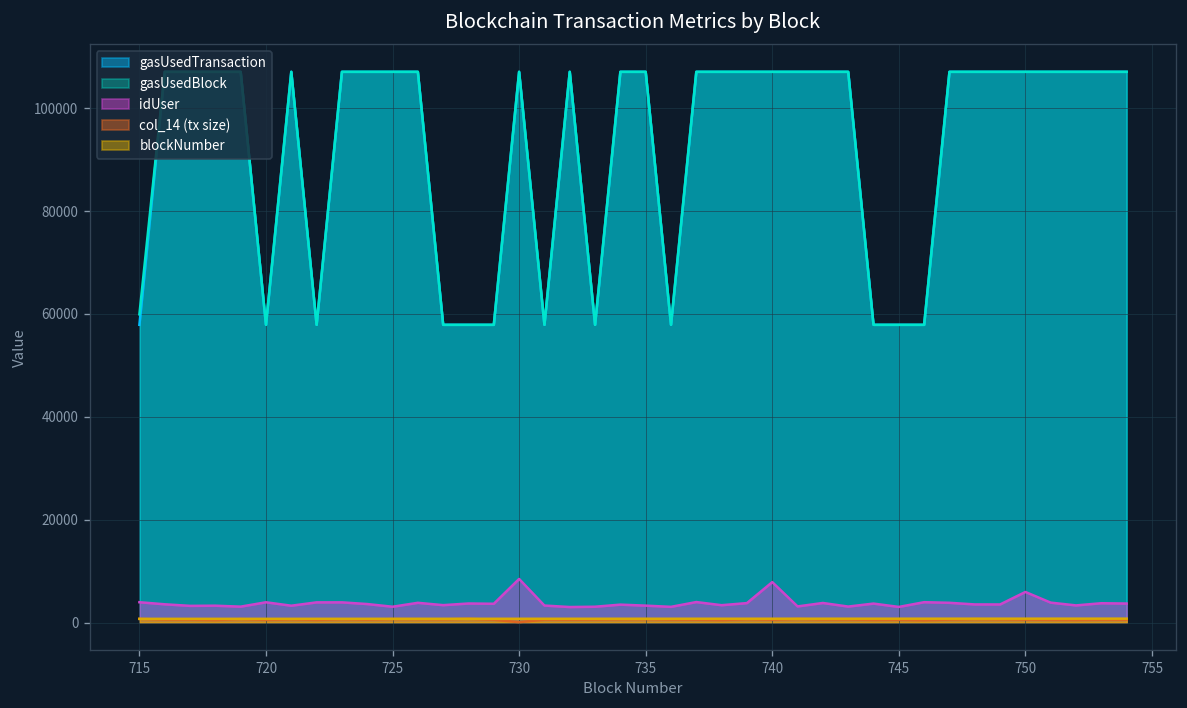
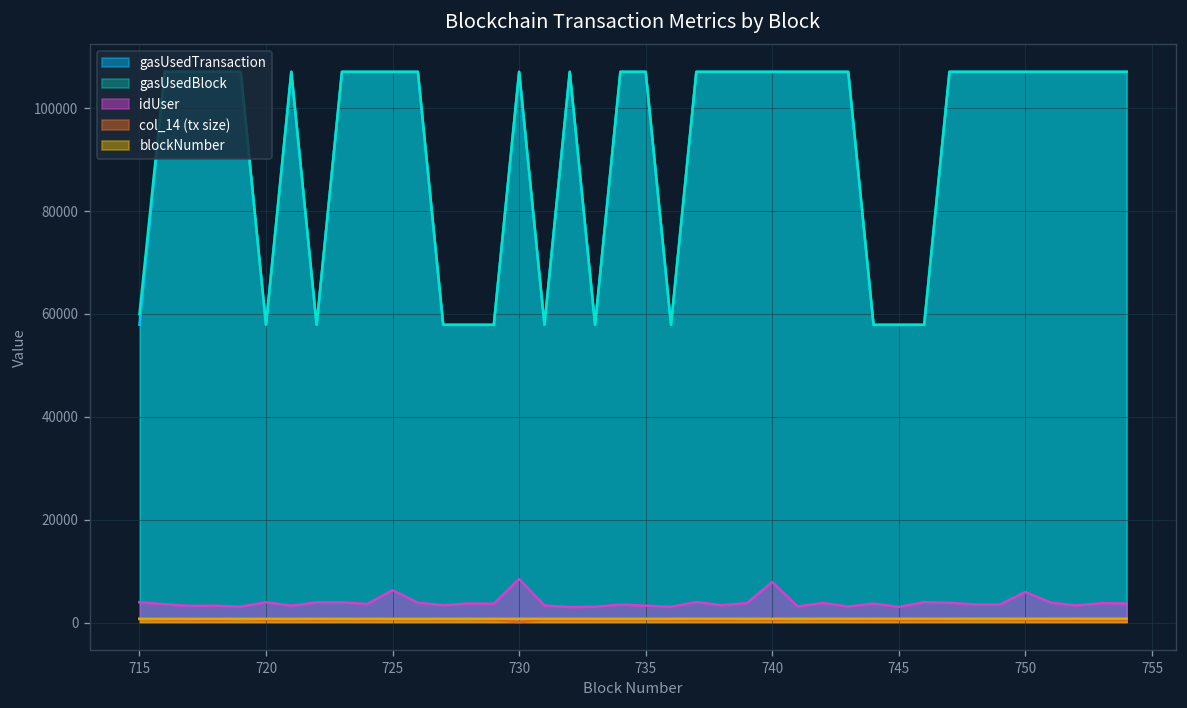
  {
    "idUser": {
      "715": 4000,
      "720": 4000,
-     "725": 3000,
+     "725": 6000,
      "730": 8000,
      "735": 3000,
      "740": 8000,
      "745": 3000,
      "750": 6000
    }
  }
